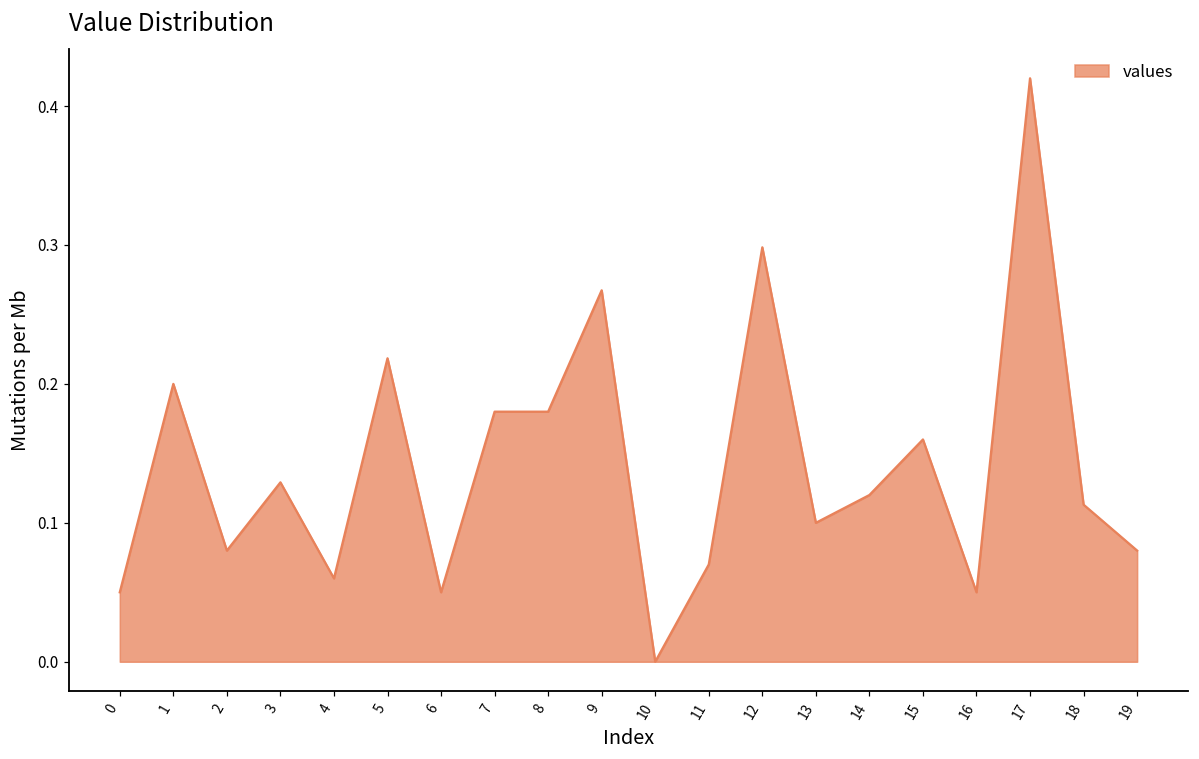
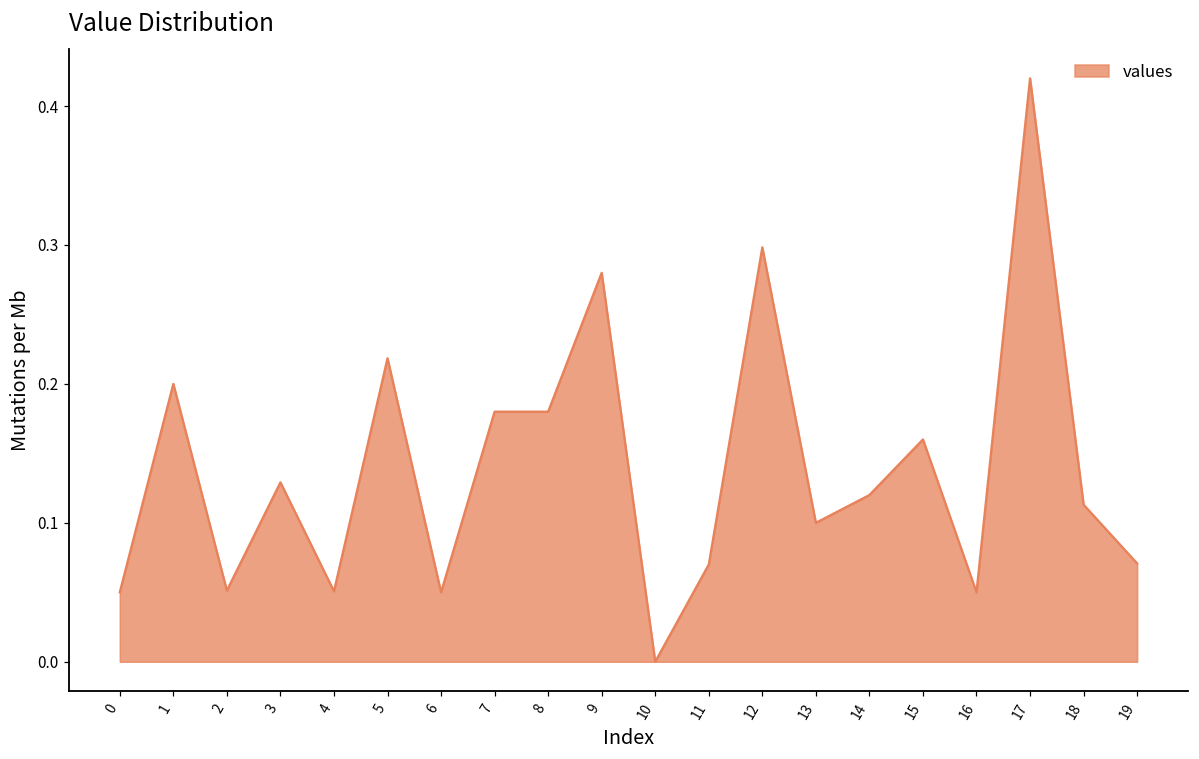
  {
    "0": 0.050,
    "1": 0.200,
-   "2": 0.080,
+   "2": 0.051,
    "3": 0.129,
-   "4": 0.060,
+   "4": 0.051,
    "5": 0.218,
    "6": 0.050,
    "7": 0.180,
    "8": 0.180,
-   "9": 0.267,
+   "9": 0.280,
    "10": 0.000,
    "11": 0.070,
    "12": 0.298,
    "13": 0.100,
    "14": 0.120,
    "15": 0.160,
    "16": 0.050,
    "17": 0.420,
    "18": 0.113,
-   "19": 0.080
+   "19": 0.071
  }
